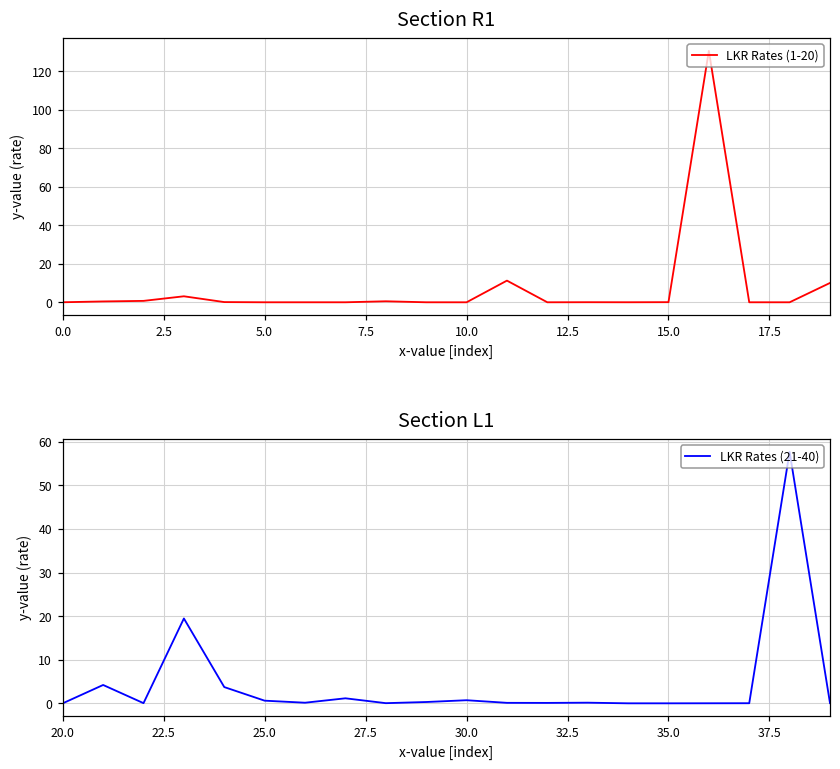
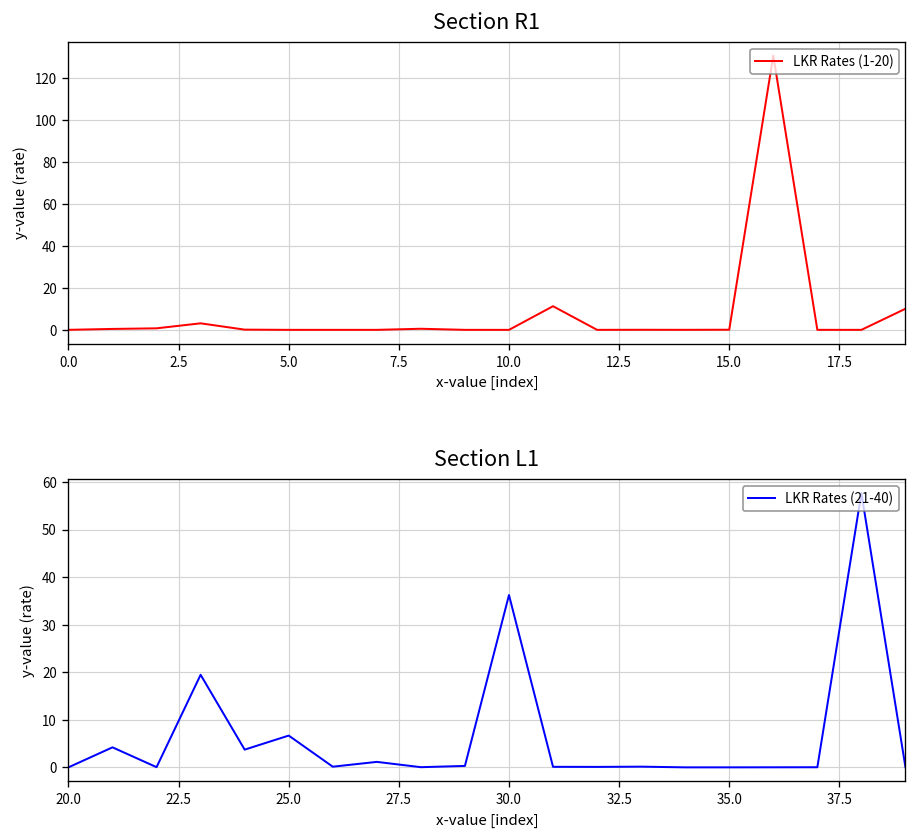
  {
    "Section R1": {
      "0.0": 0,
      "5.0": 0,
      "10.0": 0,
      "15.0": 0
    },
    "Section L1": {
      "20.0": 0,
-     "25.0": 1,
-     "30.0": 1,
+     "25.0": 7,
+     "30.0": 36,
      "35.0": 0
    }
  }
